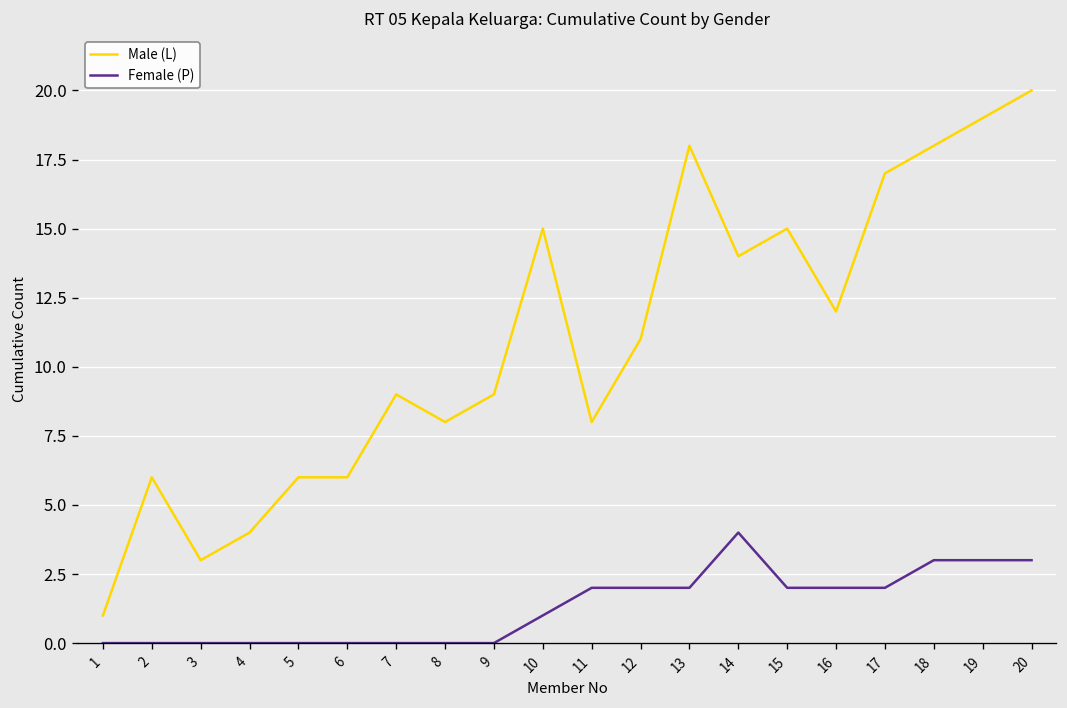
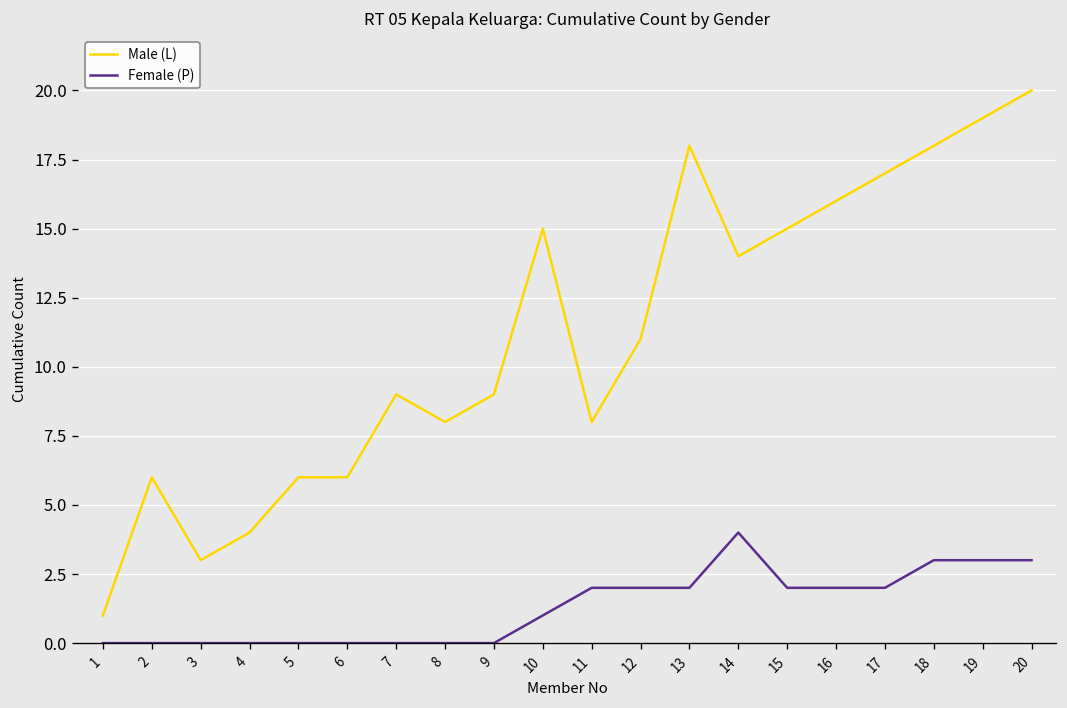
  {
    "Male (L)": {
      "1": 1,
      "2": 6,
      "3": 3,
      "4": 4,
      "5": 6,
      "6": 6,
      "7": 9,
      "8": 8,
      "9": 9,
      "10": 15,
      "11": 8,
      "12": 11,
      "13": 18,
      "14": 14,
      "15": 15,
-     "16": 12,
+     "16": 16,
      "17": 17,
      "18": 18,
      "19": 19,
      "20": 20
    },
    "Female (P)": {
      "1": 0,
      "2": 0,
      "3": 0,
      "4": 0,
      "5": 0,
      "6": 0,
      "7": 0,
      "8": 0,
      "9": 0,
      "10": 1,
      "11": 2,
      "12": 2,
      "13": 2,
      "14": 4,
      "15": 2,
      "16": 2,
      "17": 2,
      "18": 3,
      "19": 3,
      "20": 3
    }
  }
